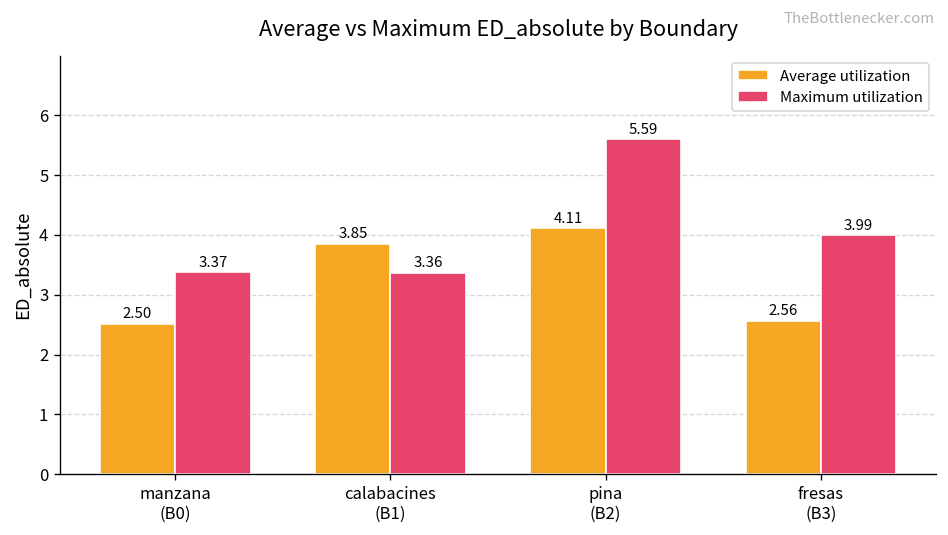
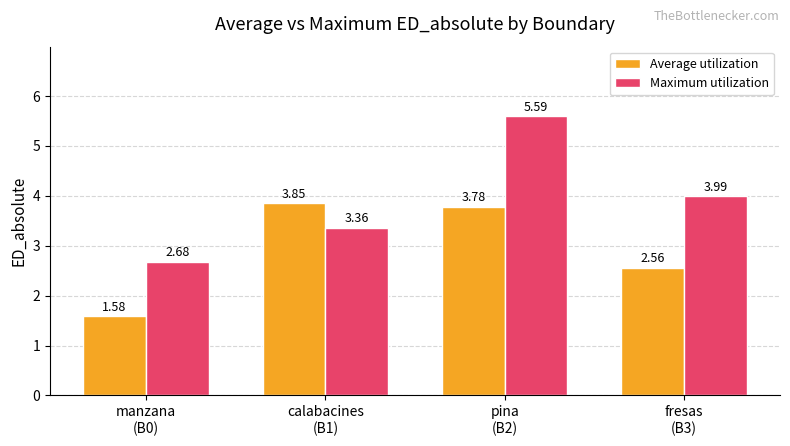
  {
    "Average utilization": {
-     "manzana (B0)": 2.50,
+     "manzana (B0)": 1.58,
      "calabacines (B1)": 3.85,
-     "pina (B2)": 4.11,
+     "pina (B2)": 3.78,
      "fresas (B3)": 2.56
    },
    "Maximum utilization": {
-     "manzana (B0)": 3.37,
+     "manzana (B0)": 2.68,
      "calabacines (B1)": 3.36,
      "pina (B2)": 5.59,
      "fresas (B3)": 3.99
    }
  }
